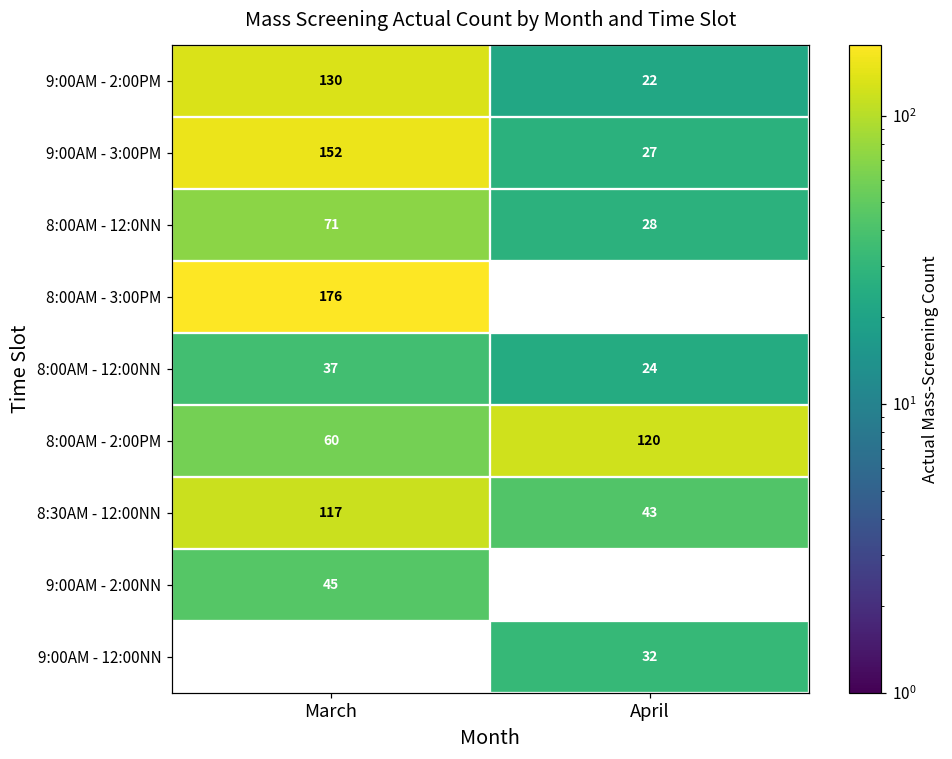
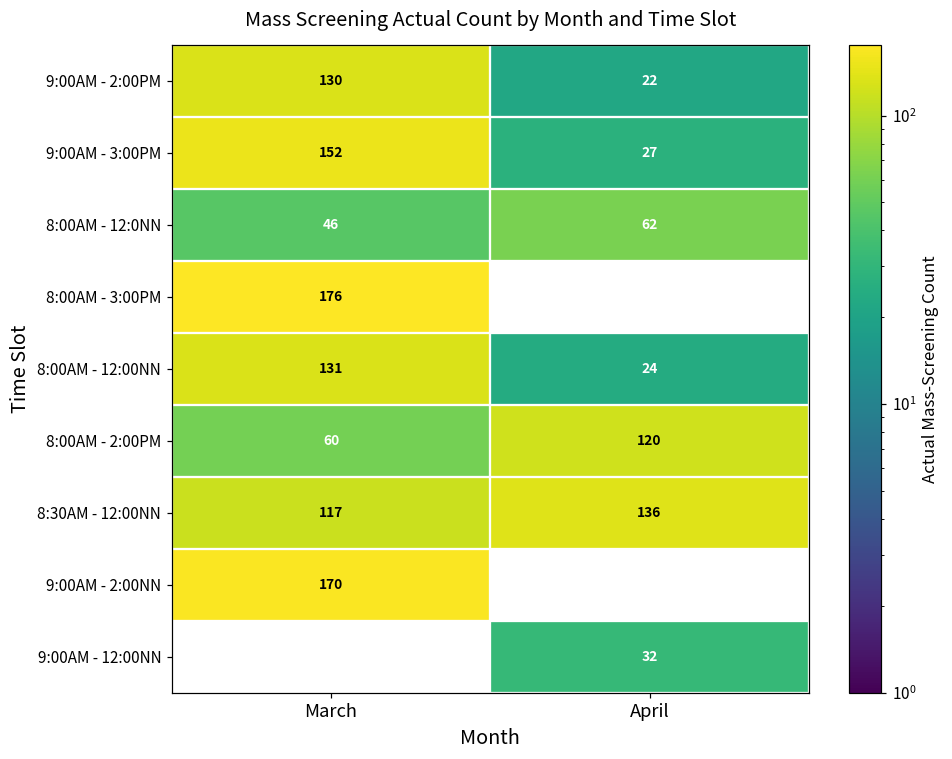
  {
    "9:00AM - 2:00PM": {
      "March": 130,
      "April": 22
    },
    "9:00AM - 3:00PM": {
      "March": 152,
      "April": 27
    },
    "8:00AM - 12:0NN": {
-     "March": 71,
-     "April": 28
+     "March": 46,
+     "April": 62
    },
    "8:00AM - 3:00PM": {
      "March": 176
    },
    "8:00AM - 12:00NN": {
-     "March": 37,
+     "March": 131,
      "April": 24
    },
    "8:00AM - 2:00PM": {
      "March": 60,
      "April": 120
    },
    "8:30AM - 12:00NN": {
      "March": 117,
-     "April": 43
+     "April": 136
    },
    "9:00AM - 2:00NN": {
-     "March": 45
+     "March": 170
    },
    "9:00AM - 12:00NN": {
      "April": 32
    }
  }
